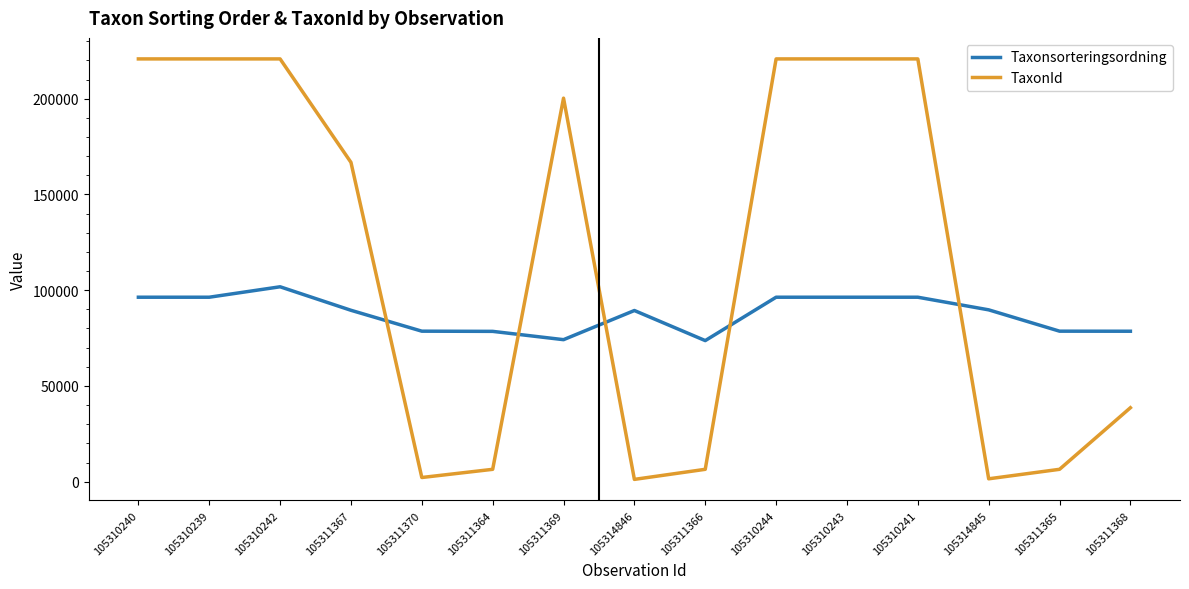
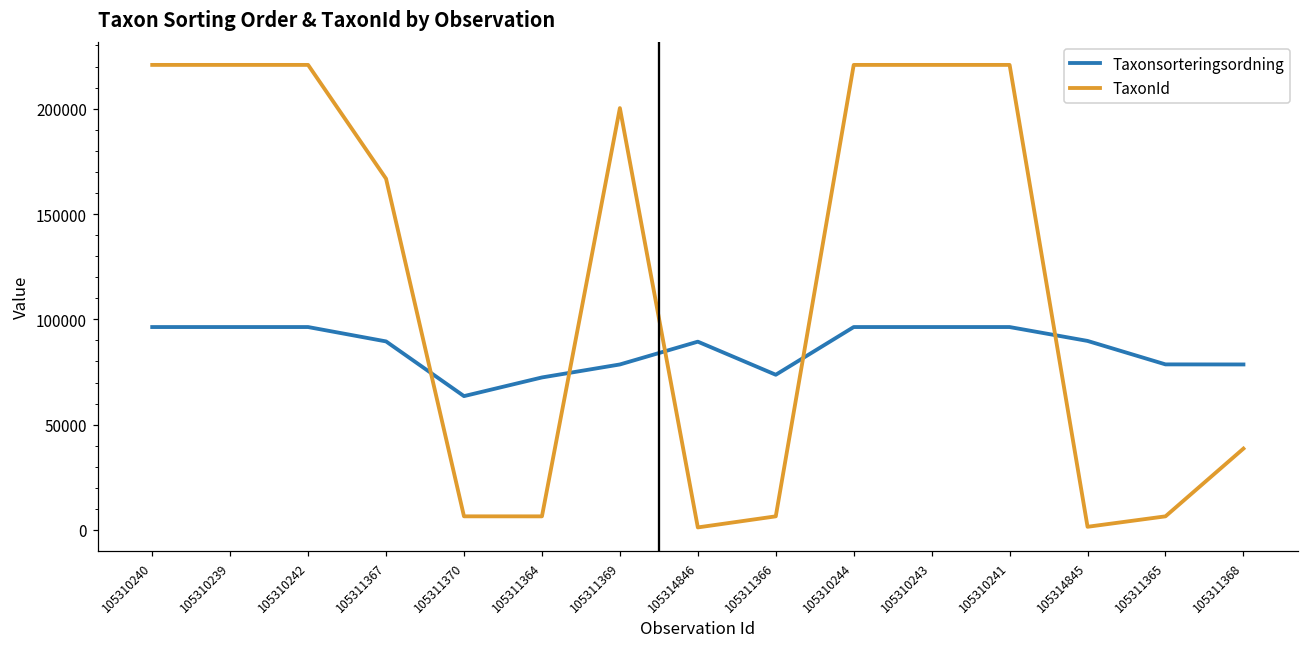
  {
    "Taxonsorteringsordning": {
      "105310240": 96000,
      "105310239": 96000,
-     "105310242": 102000,
+     "105310242": 96000,
      "105311367": 90000,
-     "105311370": 79000,
-     "105311364": 79000,
-     "105311369": 74000,
+     "105311370": 64000,
+     "105311364": 72000,
+     "105311369": 79000,
      "105314846": 89000,
      "105311366": 74000,
      "105310244": 96000,
      "105310243": 96000,
      "105310241": 96000,
      "105314845": 90000,
      "105311365": 79000,
      "105311368": 79000
    },
    "TaxonId": {
      "105310240": 221000,
      "105310239": 221000,
      "105310242": 221000,
      "105311367": 167000,
-     "105311370": 2000,
+     "105311370": 6000,
      "105311364": 6000,
      "105311369": 200000,
      "105314846": 1000,
      "105311366": 6000,
      "105310244": 221000,
      "105310243": 221000,
      "105310241": 221000,
      "105314845": 2000,
      "105311365": 6000,
      "105311368": 39000
    }
  }
